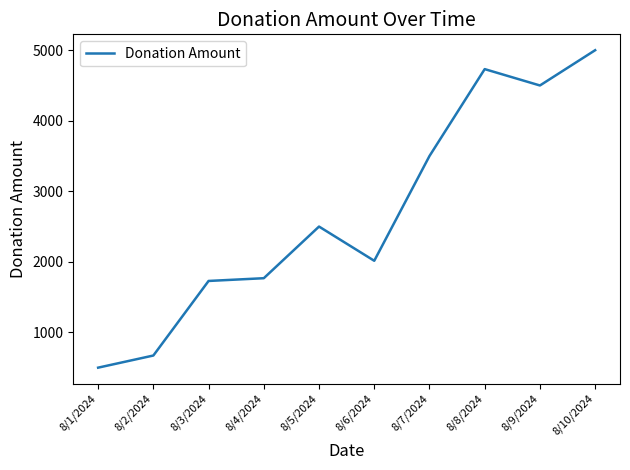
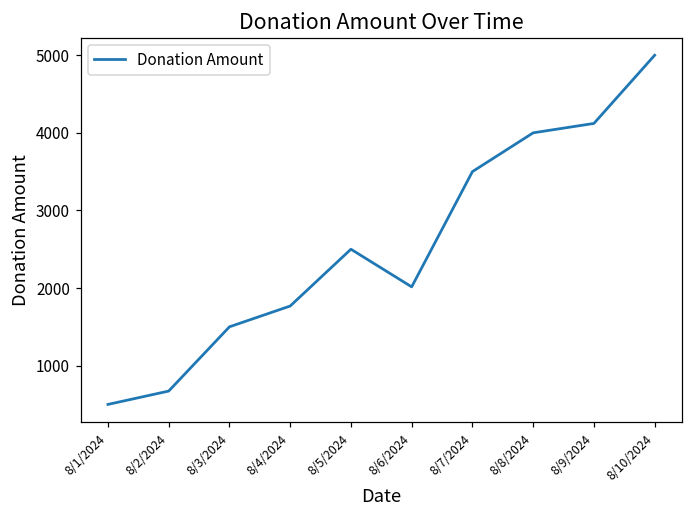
  {
    "8/1/2024": 500,
    "8/2/2024": 700,
-   "8/3/2024": 1700,
+   "8/3/2024": 1500,
    "8/4/2024": 1800,
    "8/5/2024": 2500,
    "8/6/2024": 2000,
    "8/7/2024": 3500,
-   "8/8/2024": 4700,
-   "8/9/2024": 4500,
+   "8/8/2024": 4000,
+   "8/9/2024": 4100,
    "8/10/2024": 5000
  }
